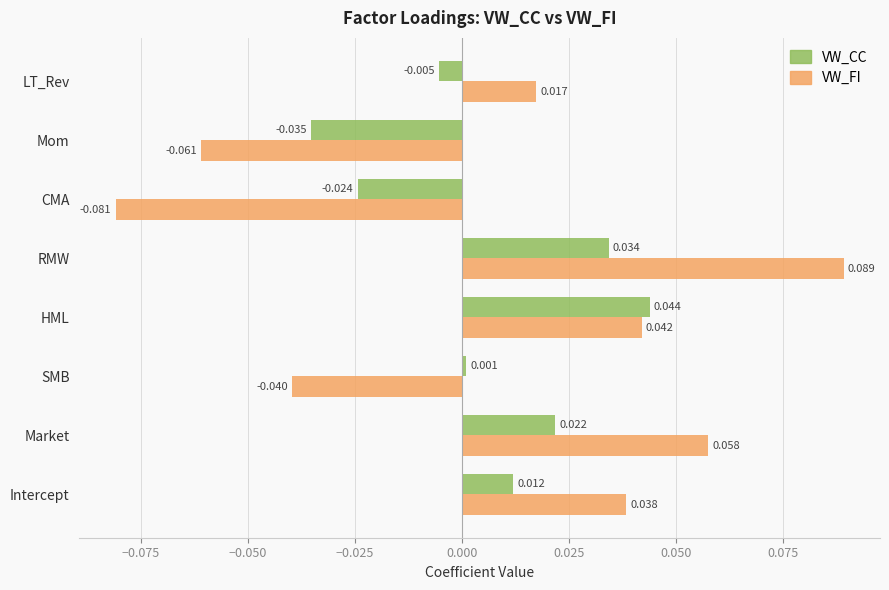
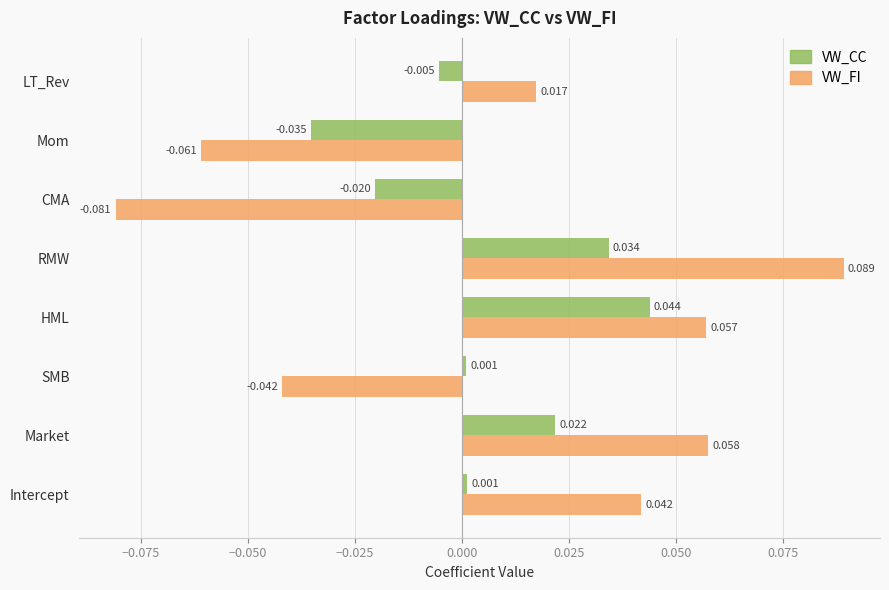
  {
    "VW_CC": {
      "LT_Rev": -0.005,
      "Mom": -0.035,
-     "CMA": -0.024,
+     "CMA": -0.020,
      "RMW": 0.034,
      "HML": 0.044,
      "SMB": 0.001,
      "Market": 0.022,
-     "Intercept": 0.012
+     "Intercept": 0.001
    },
    "VW_FI": {
      "LT_Rev": 0.017,
      "Mom": -0.061,
      "CMA": -0.081,
      "RMW": 0.089,
-     "HML": 0.042,
-     "SMB": -0.040,
+     "HML": 0.057,
+     "SMB": -0.042,
      "Market": 0.058,
-     "Intercept": 0.038
+     "Intercept": 0.042
    }
  }
